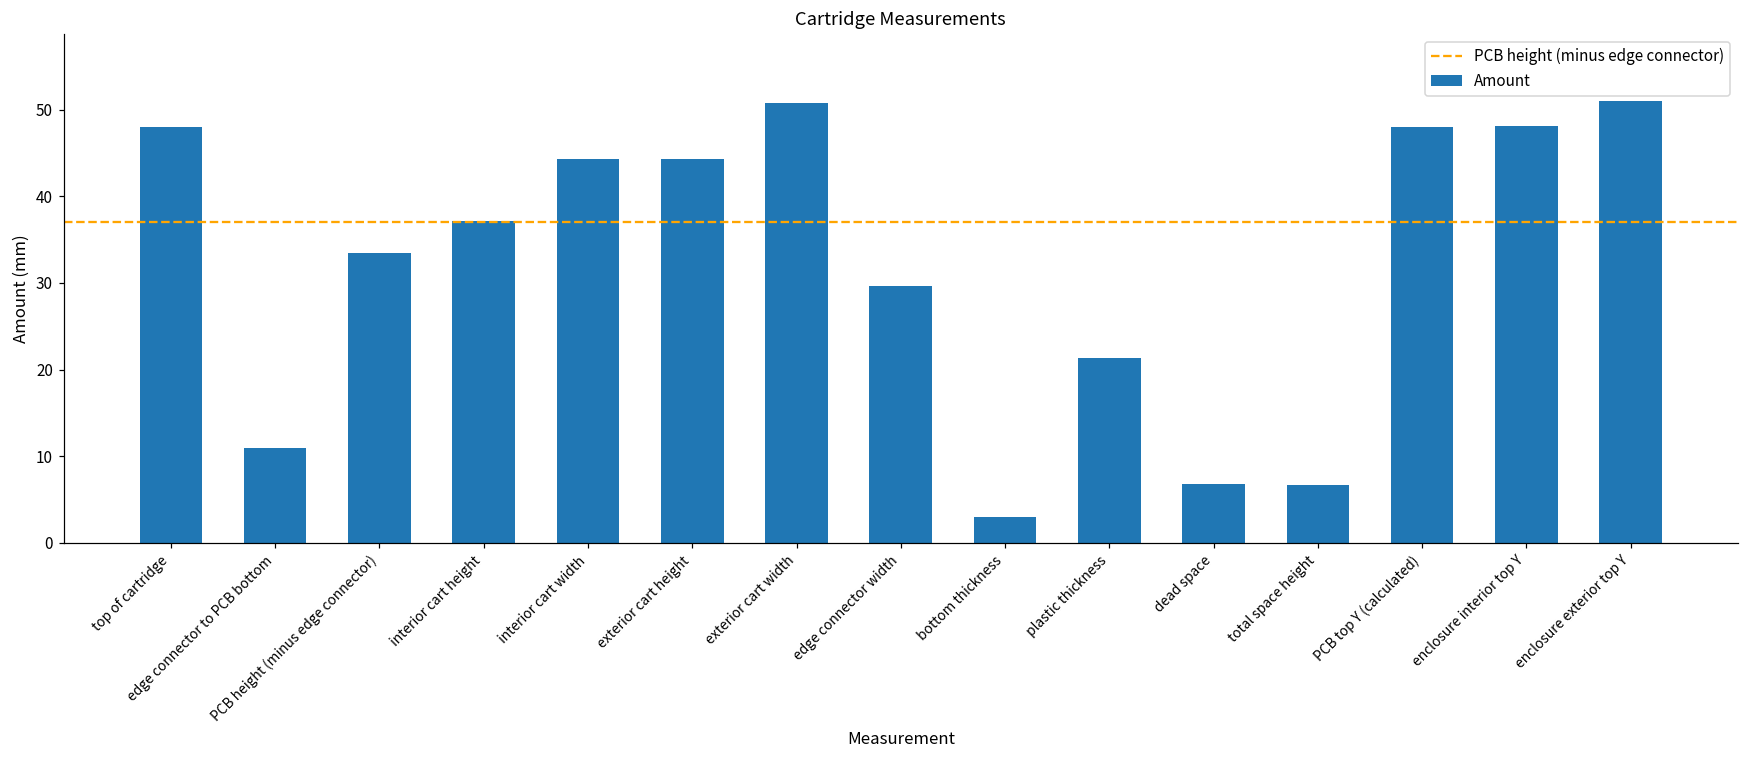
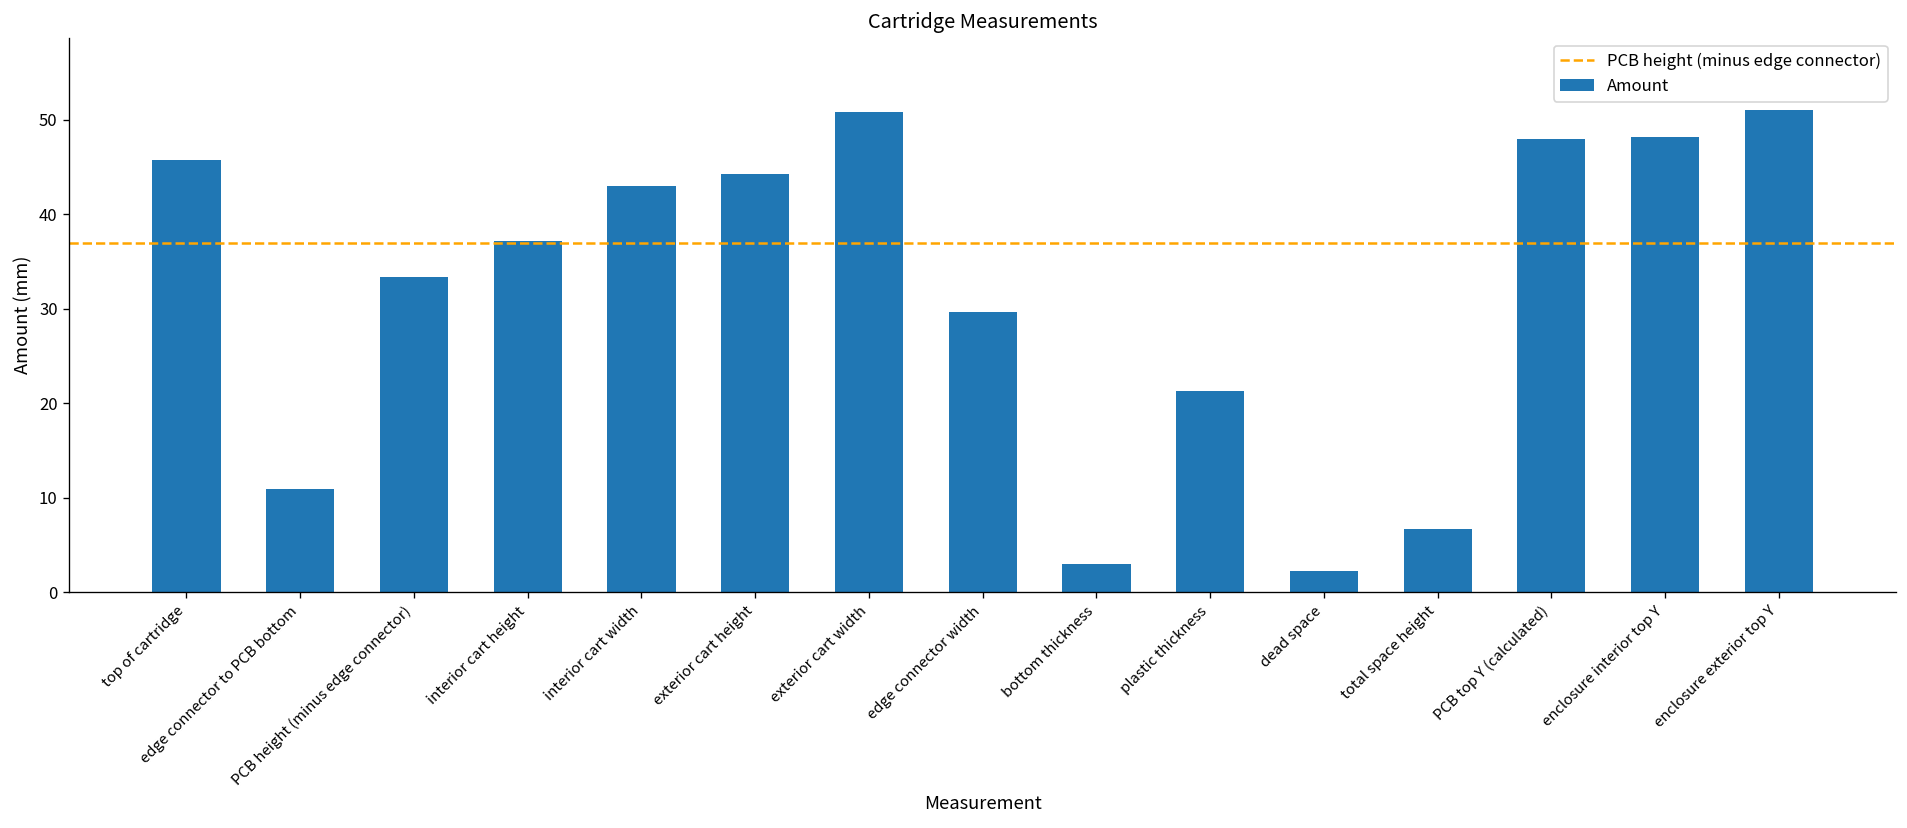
  {
-   "top of cartridge": 48,
+   "top of cartridge": 46,
    "edge connector to PCB bottom": 11,
    "PCB height (minus edge connector)": 33,
    "interior cart height": 37,
-   "interior cart width": 44,
+   "interior cart width": 43,
    "exterior cart height": 44,
    "exterior cart width": 51,
    "edge connector width": 30,
    "bottom thickness": 3,
    "plastic thickness": 21,
-   "dead space": 7,
+   "dead space": 2,
    "total space height": 7,
    "PCB top Y (calculated)": 48,
    "enclosure interior top Y": 48,
    "enclosure exterior top Y": 51
  }
